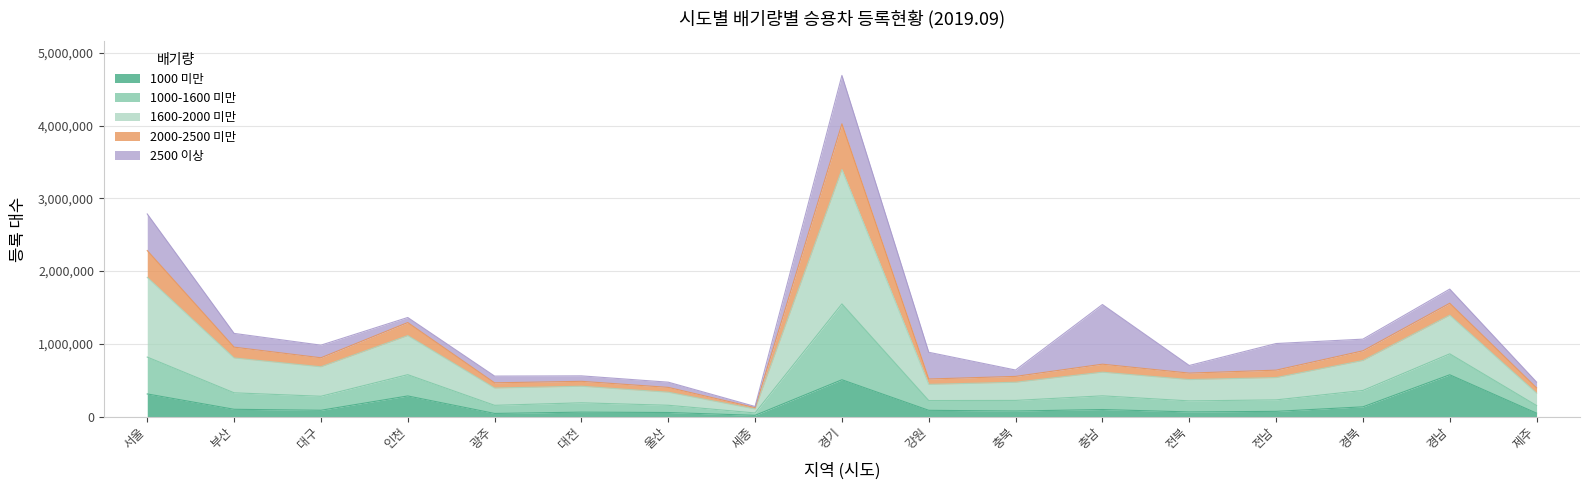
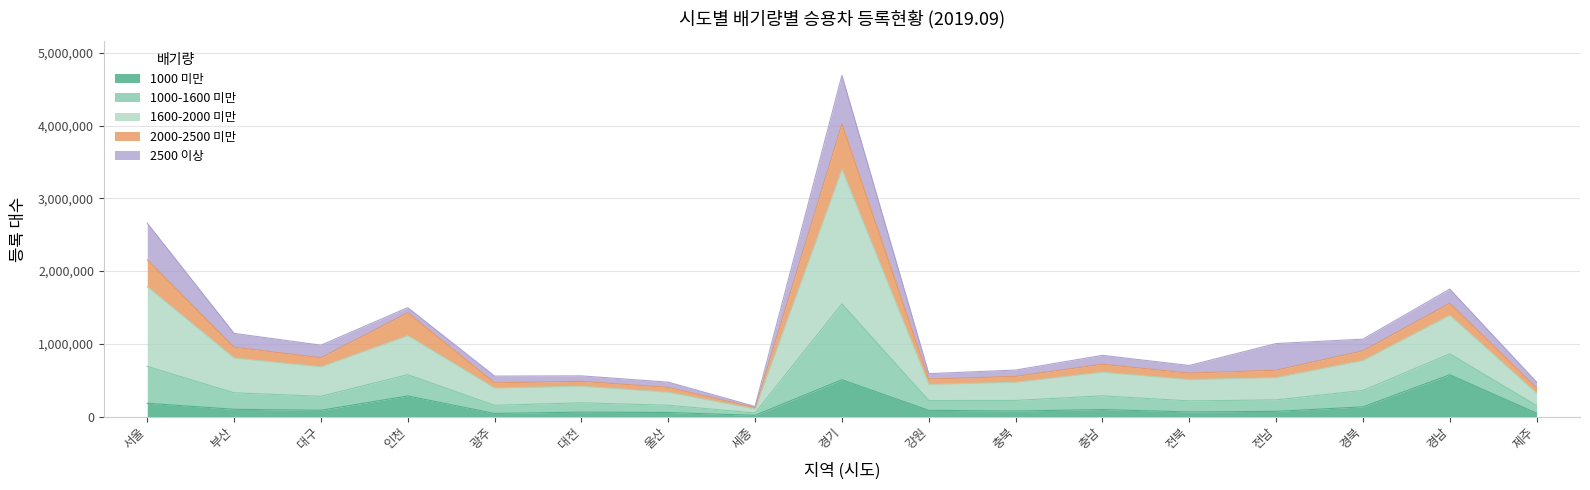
  {
    "1000 미만": {
-     "서울": "300,000",
+     "서울": "200,000",
      "부산": "100,000",
      "대구": "100,000",
      "인천": "300,000",
      "광주": "0",
      "대전": "100,000",
      "울산": "100,000",
      "경기": "500,000",
      "강원": "100,000",
      "충북": "100,000",
      "충남": "100,000",
      "전북": "100,000",
      "전남": "100,000",
      "경북": "100,000",
      "경남": "600,000",
      "제주": "0"
    },
    "2000-2500 미만": {
      "서울": "400,000",
      "부산": "100,000",
      "대구": "100,000",
-     "인천": "200,000",
+     "인천": "300,000",
      "광주": "100,000",
      "대전": "100,000",
      "울산": "100,000",
      "경기": "600,000",
      "강원": "100,000",
      "충북": "100,000",
      "충남": "100,000",
      "전북": "100,000",
      "전남": "100,000",
      "경북": "100,000",
      "경남": "200,000",
      "제주": "100,000"
    },
    "2500 이상": {
      "서울": "500,000",
      "부산": "200,000",
      "대구": "200,000",
      "인천": "100,000",
      "광주": "100,000",
      "대전": "100,000",
      "울산": "100,000",
      "경기": "700,000",
-     "강원": "400,000",
+     "강원": "100,000",
      "충북": "100,000",
-     "충남": "800,000",
+     "충남": "100,000",
      "전북": "100,000",
      "전남": "400,000",
      "경북": "200,000",
      "경남": "200,000",
      "제주": "100,000"
    }
  }
